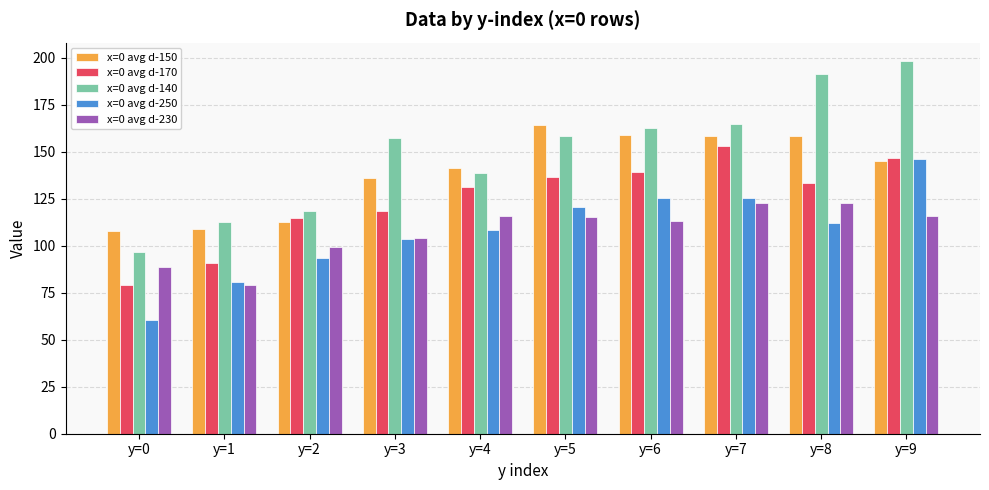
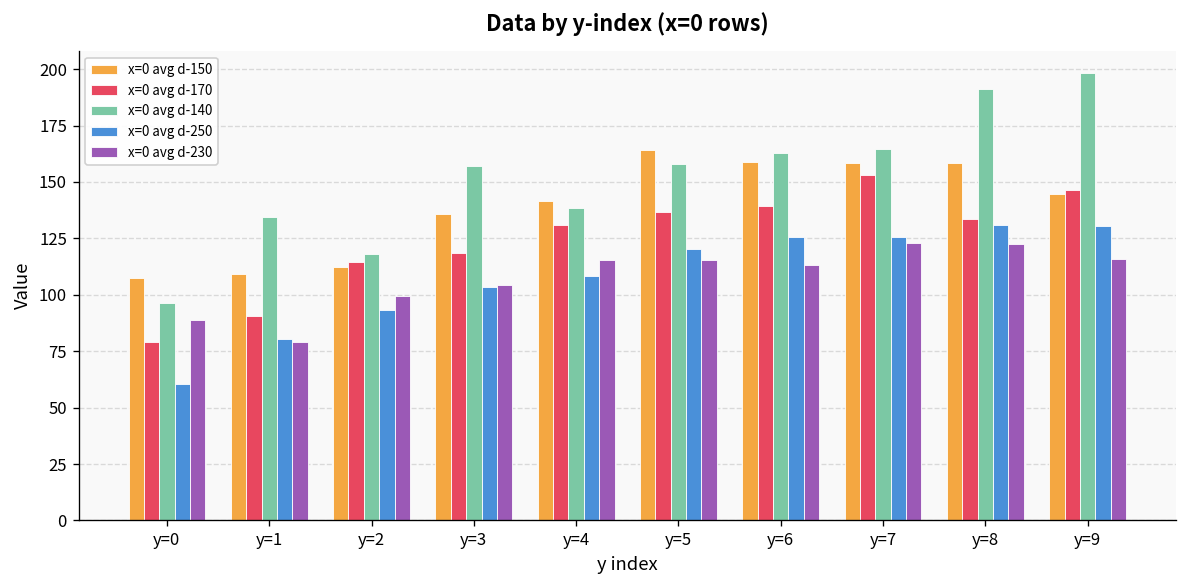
  {
    "x=0 avg d-150": {
      "y=0": 108,
      "y=1": 109,
      "y=2": 112,
      "y=3": 136,
      "y=4": 141,
      "y=5": 164,
      "y=6": 159,
      "y=7": 158,
      "y=8": 158,
      "y=9": 145
    },
    "x=0 avg d-170": {
      "y=0": 79,
      "y=1": 91,
      "y=2": 115,
      "y=3": 119,
      "y=4": 131,
      "y=5": 137,
      "y=6": 139,
      "y=7": 153,
      "y=8": 133,
      "y=9": 147
    },
    "x=0 avg d-140": {
      "y=0": 96,
-     "y=1": 112,
+     "y=1": 135,
      "y=2": 118,
      "y=3": 157,
      "y=4": 139,
      "y=5": 158,
      "y=6": 163,
      "y=7": 165,
      "y=8": 191,
      "y=9": 198
    },
    "x=0 avg d-250": {
      "y=0": 61,
      "y=1": 81,
      "y=2": 93,
      "y=3": 104,
      "y=4": 108,
      "y=5": 120,
      "y=6": 126,
      "y=7": 126,
-     "y=8": 112,
-     "y=9": 146
+     "y=8": 131,
+     "y=9": 130
    },
    "x=0 avg d-230": {
      "y=0": 89,
      "y=1": 79,
      "y=2": 99,
      "y=3": 104,
      "y=4": 116,
      "y=5": 115,
      "y=6": 113,
      "y=7": 123,
      "y=8": 123,
      "y=9": 116
    }
  }
